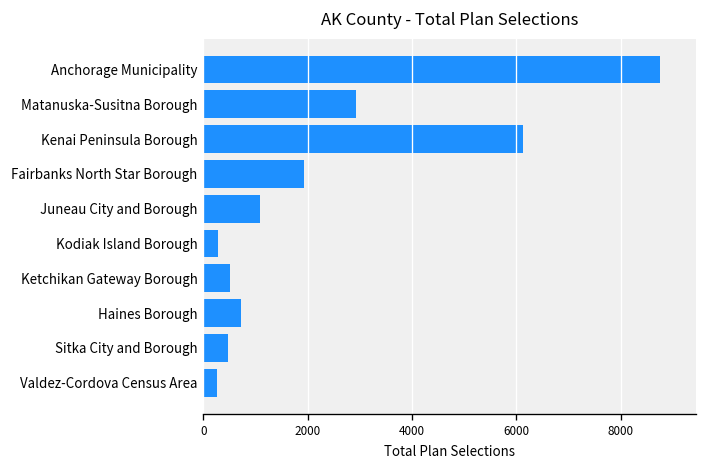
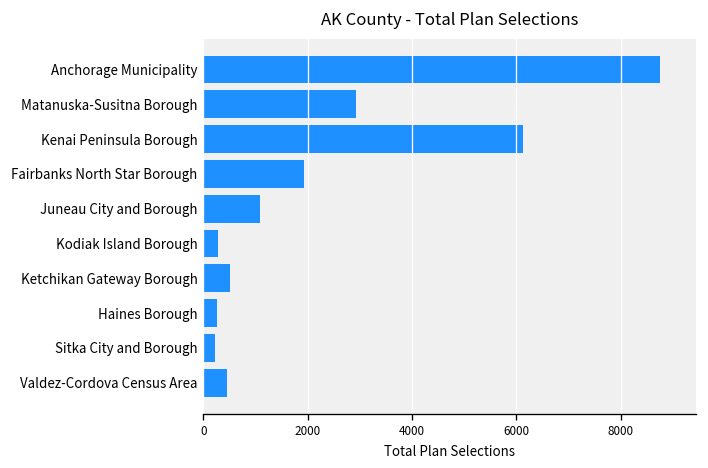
  {
    "Anchorage Municipality": 8700,
    "Matanuska-Susitna Borough": 2900,
    "Kenai Peninsula Borough": 6100,
    "Fairbanks North Star Borough": 1900,
    "Juneau City and Borough": 1100,
    "Kodiak Island Borough": 300,
    "Ketchikan Gateway Borough": 500,
-   "Haines Borough": 700,
-   "Sitka City and Borough": 500,
-   "Valdez-Cordova Census Area": 300
+   "Haines Borough": 300,
+   "Sitka City and Borough": 200,
+   "Valdez-Cordova Census Area": 500
  }
